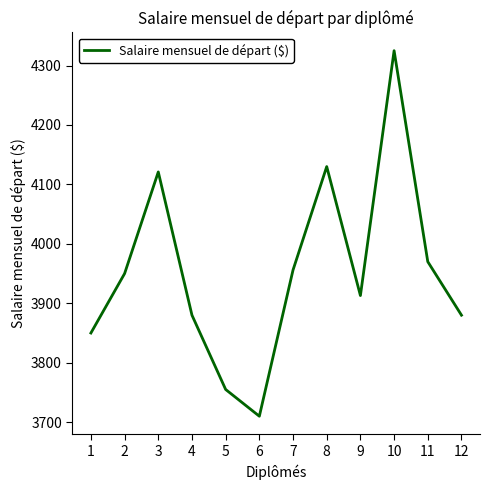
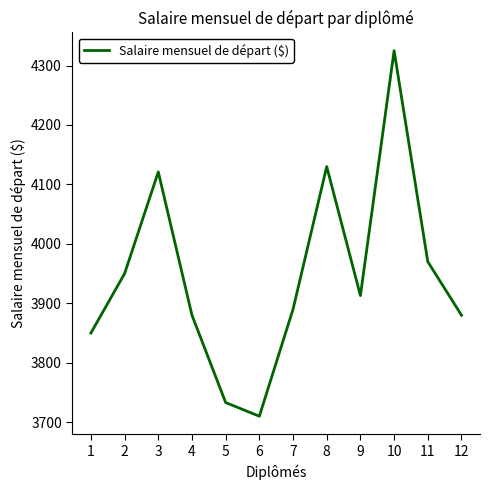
  {
    "1": 3850,
    "2": 3950,
    "3": 4120,
    "4": 3880,
-   "5": 3760,
+   "5": 3730,
    "6": 3710,
-   "7": 3960,
+   "7": 3890,
    "8": 4130,
    "9": 3910,
    "10": 4330,
    "11": 3970,
    "12": 3880
  }
